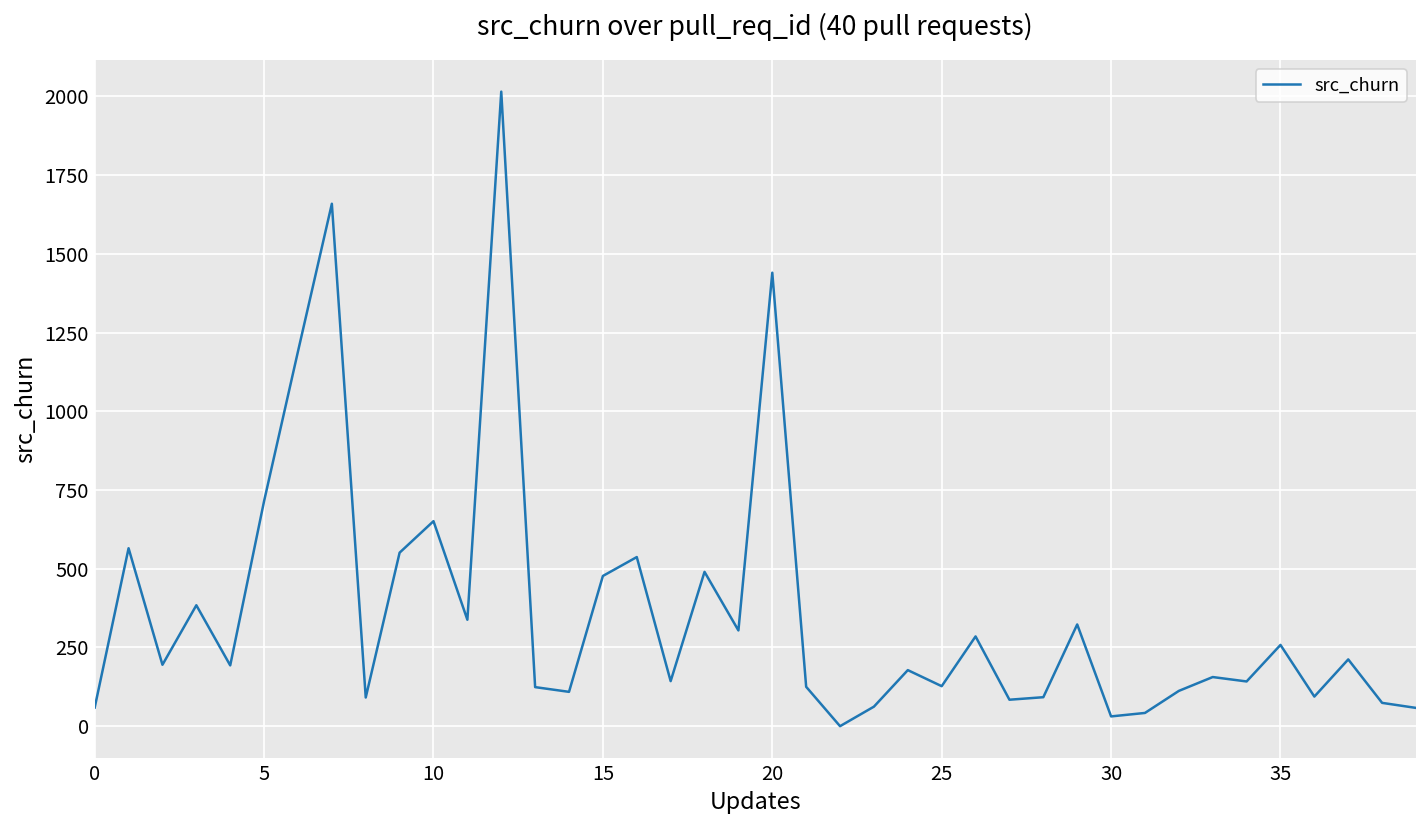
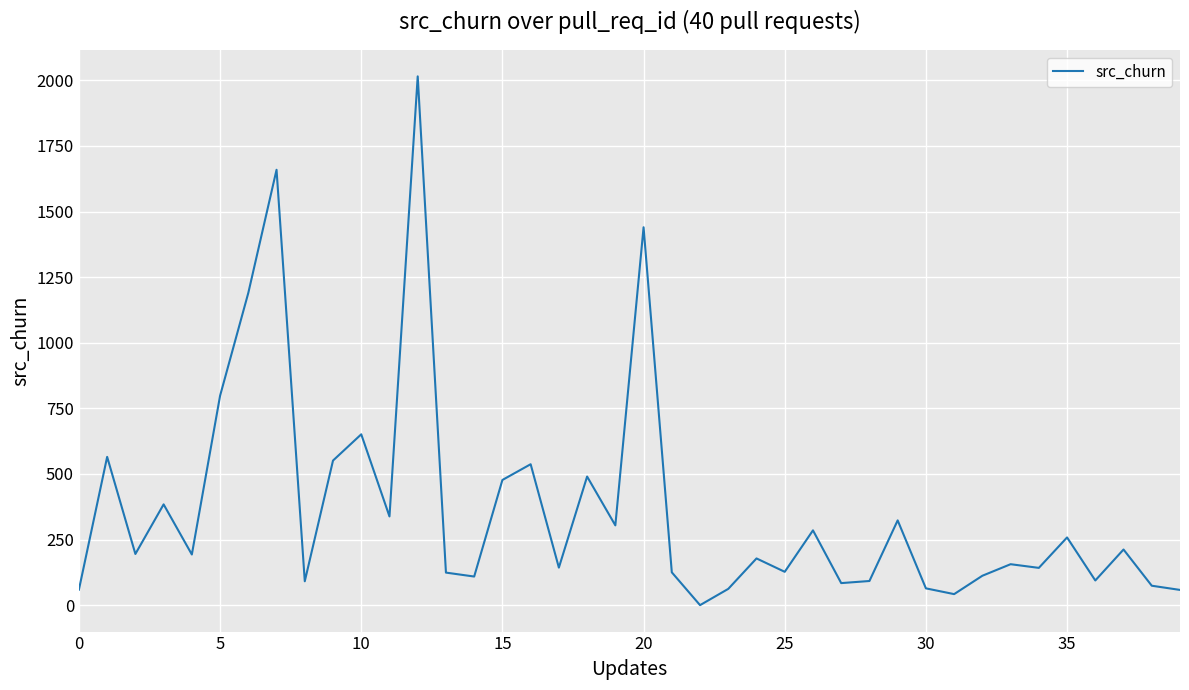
  {
    "0": 60,
-   "5": 720,
+   "5": 800,
    "10": 650,
    "15": 480,
    "20": 1440,
    "25": 130,
-   "30": 30,
+   "30": 60,
    "35": 260
  }
